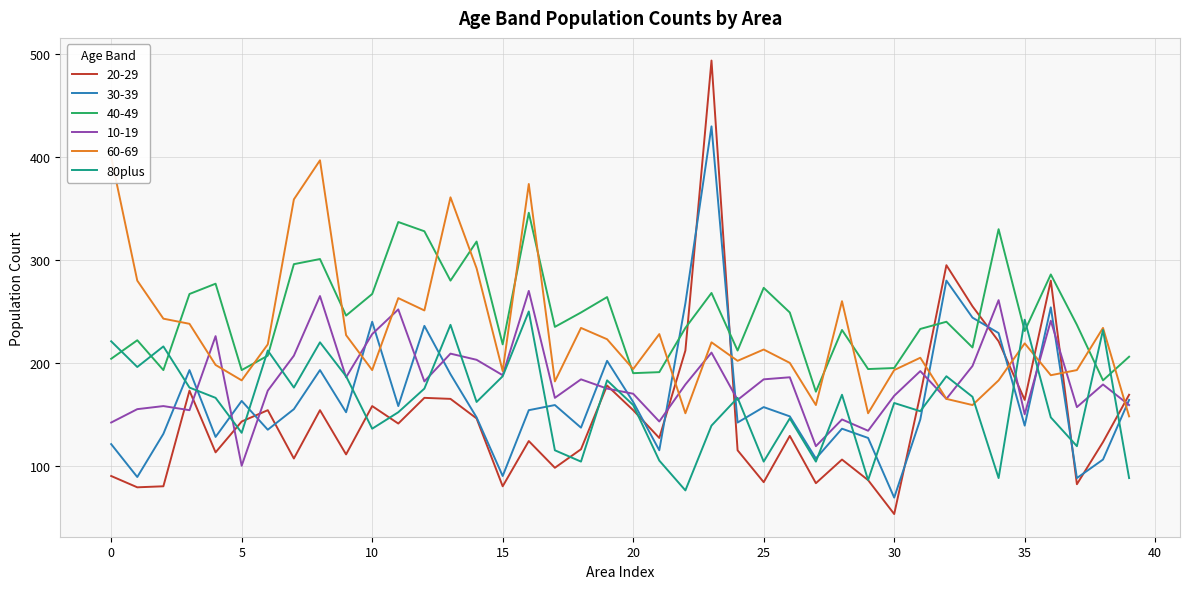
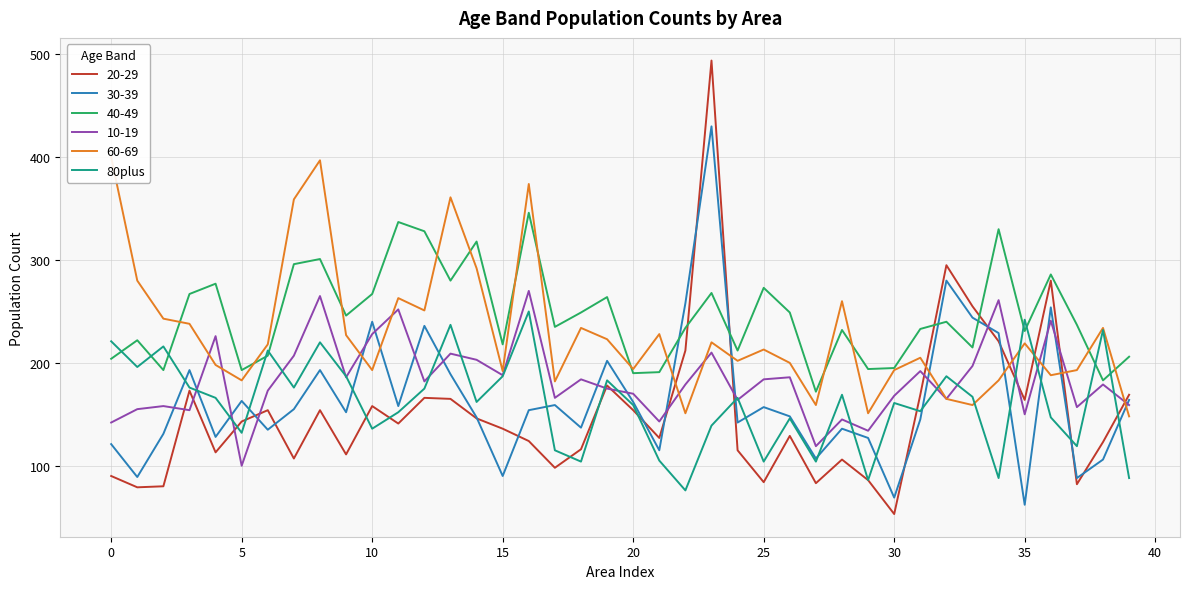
  {
    "20-29": {
      "0": 90,
      "5": 143,
      "10": 158,
-     "15": 80,
+     "15": 136,
      "20": 154,
      "25": 84,
      "30": 53,
      "35": 164
    },
    "30-39": {
      "0": 121,
      "5": 163,
      "10": 240,
      "15": 90,
      "20": 162,
      "25": 157,
      "30": 69,
-     "35": 139
+     "35": 62
    },
    "10-19": {
      "0": 142,
      "5": 100,
      "10": 228,
      "20": 170,
      "25": 184,
      "30": 168,
      "35": 150
    },
    "60-69": {
      "5": 183,
      "10": 193,
      "15": 192,
      "20": 194,
      "25": 213,
      "35": 219
    }
  }
